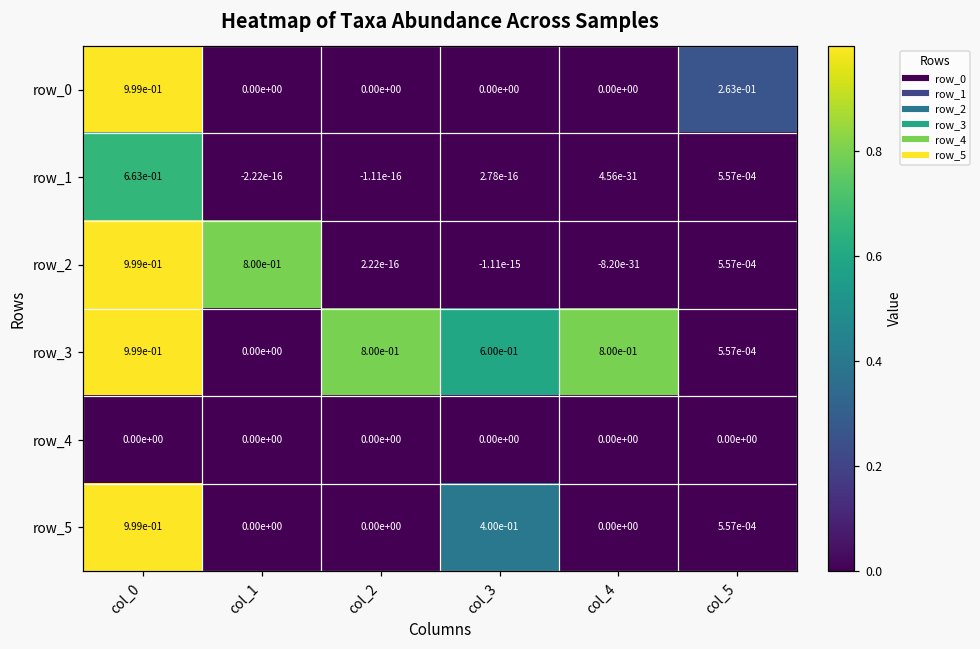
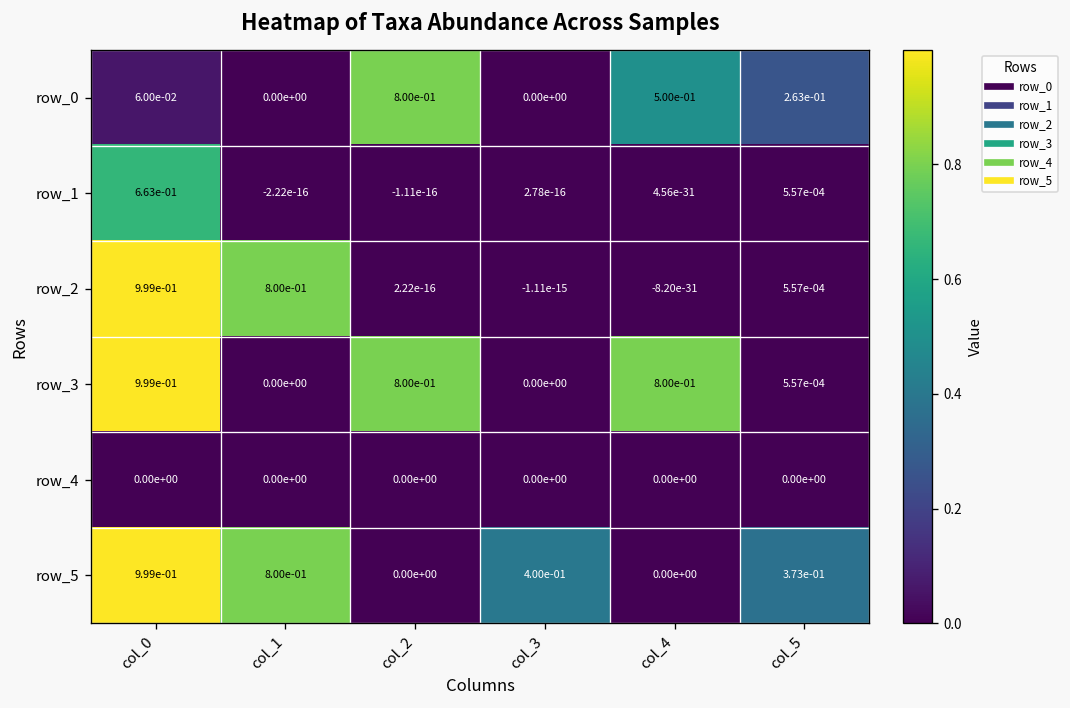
  {
    "row_0": {
-     "col_0": "9.99e-01",
+     "col_0": "6.00e-02",
      "col_1": "0.00e+00",
-     "col_2": "0.00e+00",
+     "col_2": "8.00e-01",
      "col_3": "0.00e+00",
-     "col_4": "0.00e+00",
+     "col_4": "5.00e-01",
      "col_5": "2.63e-01"
    },
    "row_1": {
      "col_0": "6.63e-01",
      "col_1": "-2.22e-16",
      "col_2": "-1.11e-16",
      "col_3": "2.78e-16",
      "col_4": "4.56e-31",
      "col_5": "5.57e-04"
    },
    "row_2": {
      "col_0": "9.99e-01",
      "col_1": "8.00e-01",
      "col_2": "2.22e-16",
      "col_3": "-1.11e-15",
      "col_4": "-8.20e-31",
      "col_5": "5.57e-04"
    },
    "row_3": {
      "col_0": "9.99e-01",
      "col_1": "0.00e+00",
      "col_2": "8.00e-01",
-     "col_3": "6.00e-01",
+     "col_3": "0.00e+00",
      "col_4": "8.00e-01",
      "col_5": "5.57e-04"
    },
    "row_4": {
      "col_0": "0.00e+00",
      "col_1": "0.00e+00",
      "col_2": "0.00e+00",
      "col_3": "0.00e+00",
      "col_4": "0.00e+00",
      "col_5": "0.00e+00"
    },
    "row_5": {
      "col_0": "9.99e-01",
-     "col_1": "0.00e+00",
+     "col_1": "8.00e-01",
      "col_2": "0.00e+00",
      "col_3": "4.00e-01",
      "col_4": "0.00e+00",
-     "col_5": "5.57e-04"
+     "col_5": "3.73e-01"
    }
  }
